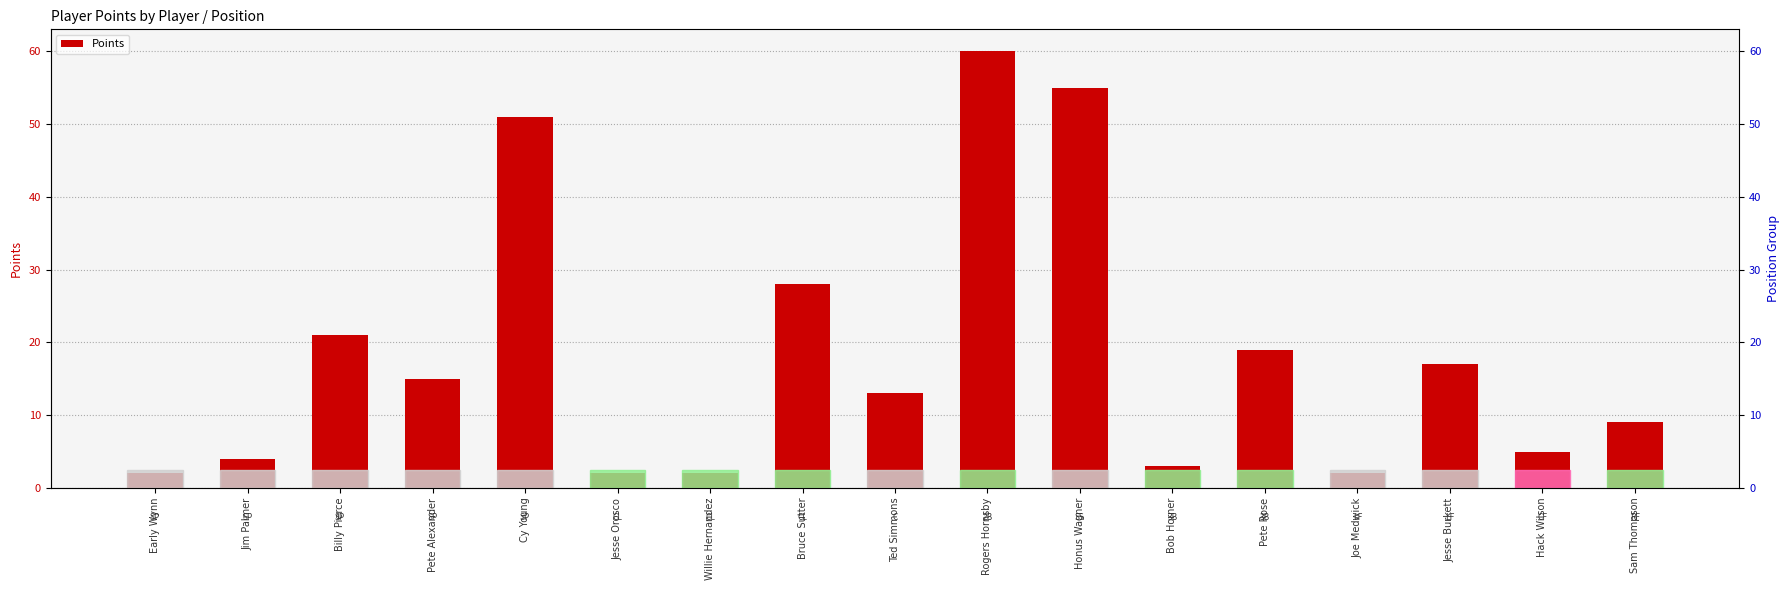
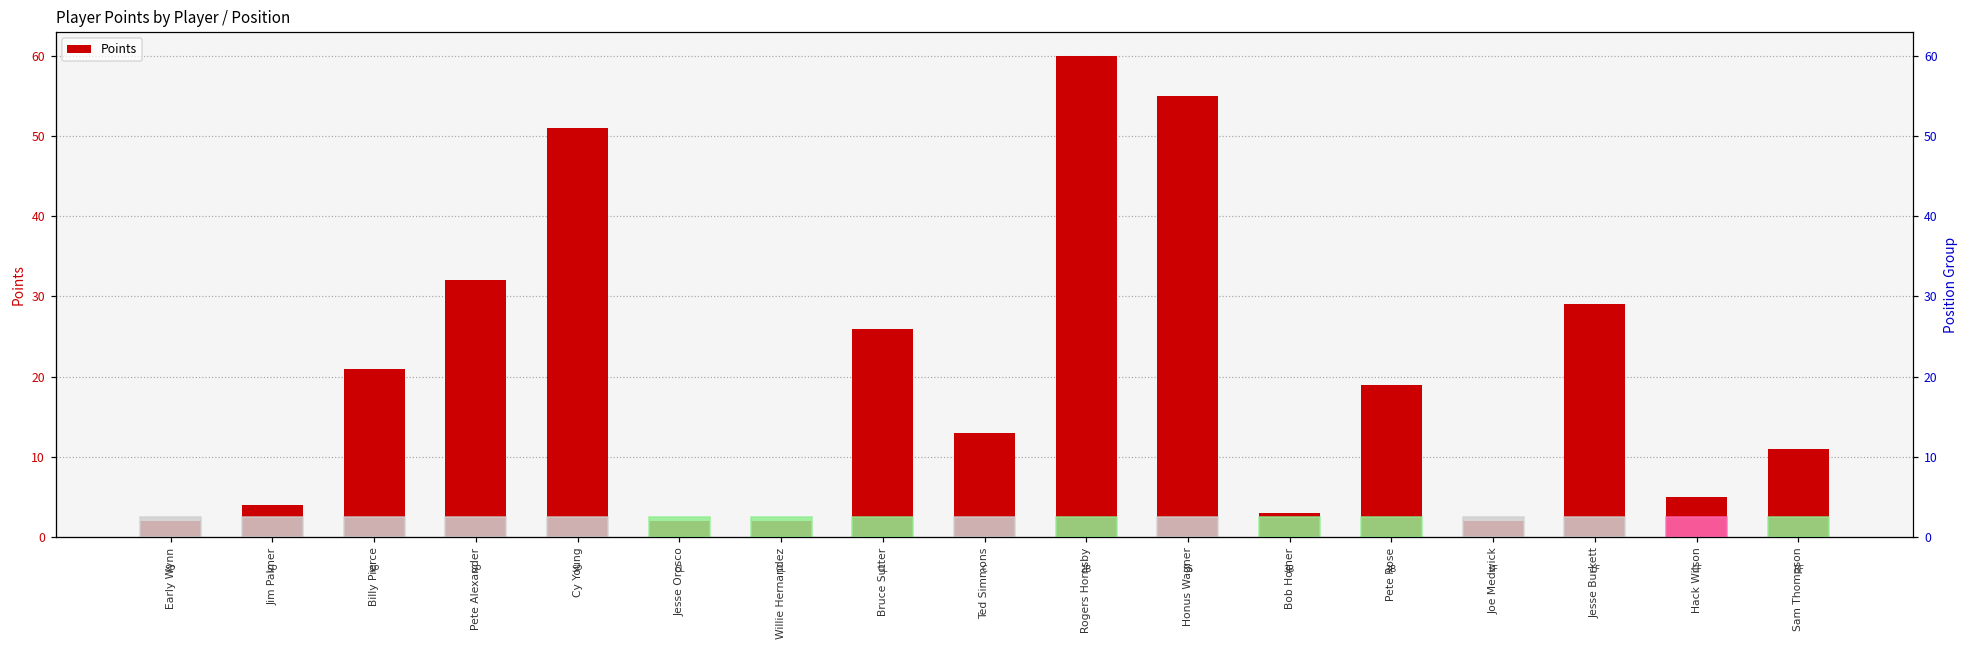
  {
    "Jim Palmer": 4,
    "Billy Pierce": 21,
-   "Pete Alexander": 15,
+   "Pete Alexander": 32,
    "Cy Young": 51,
-   "Bruce Sutter": 28,
+   "Bruce Sutter": 26,
    "Ted Simmons": 13,
    "Rogers Hornsby": 60,
    "Honus Wagner": 55,
    "Bob Horner": 3,
    "Pete Rose": 19,
-   "Jesse Burkett": 17,
+   "Jesse Burkett": 29,
    "Hack Wilson": 5,
-   "Sam Thompson": 9
+   "Sam Thompson": 11
  }
